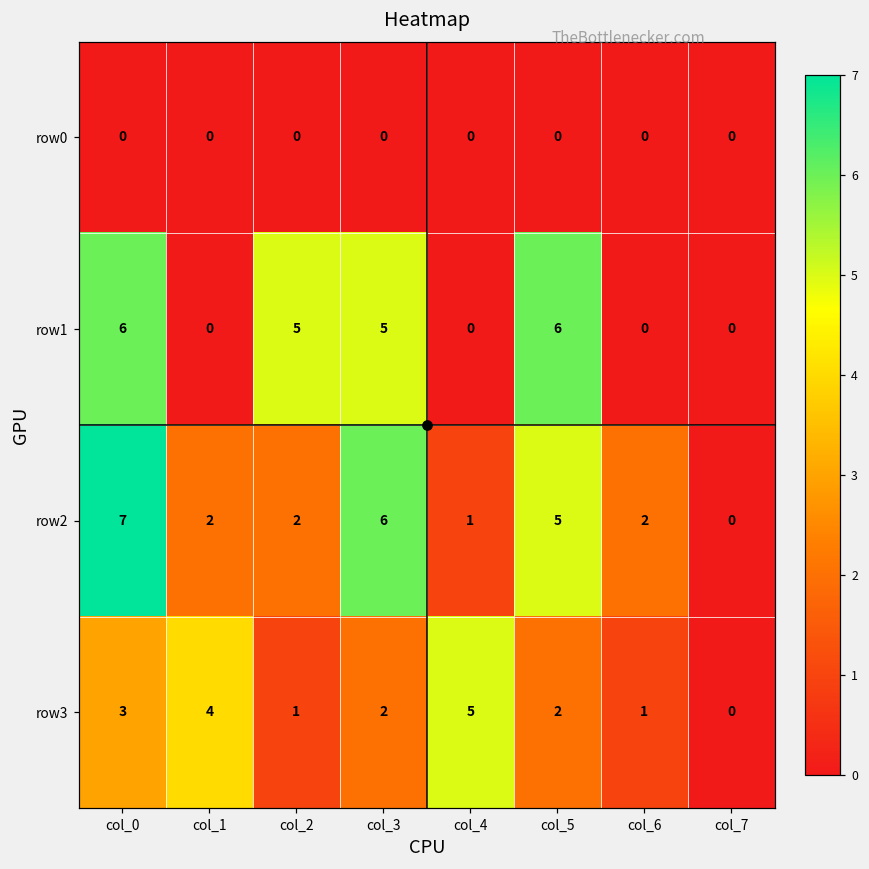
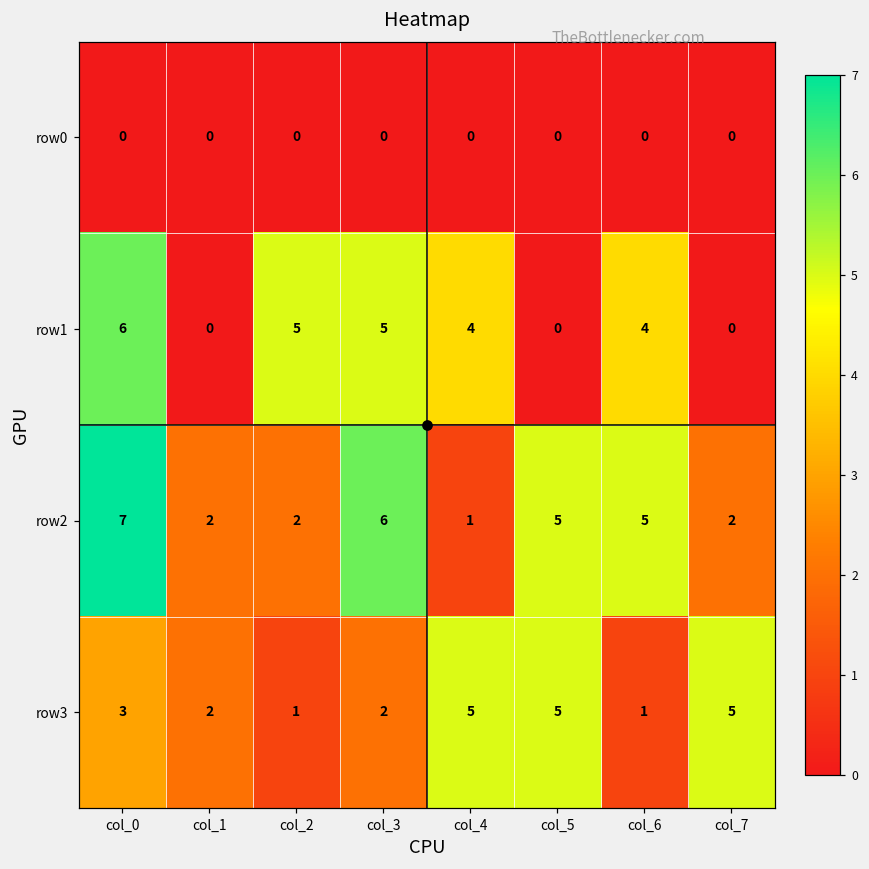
  {
    "row0": {
      "col_0": 0,
      "col_1": 0,
      "col_2": 0,
      "col_3": 0,
      "col_4": 0,
      "col_5": 0,
      "col_6": 0,
      "col_7": 0
    },
    "row1": {
      "col_0": 6,
      "col_1": 0,
      "col_2": 5,
      "col_3": 5,
-     "col_4": 0,
-     "col_5": 6,
-     "col_6": 0,
+     "col_4": 4,
+     "col_5": 0,
+     "col_6": 4,
      "col_7": 0
    },
    "row2": {
      "col_0": 7,
      "col_1": 2,
      "col_2": 2,
      "col_3": 6,
      "col_4": 1,
      "col_5": 5,
-     "col_6": 2,
-     "col_7": 0
+     "col_6": 5,
+     "col_7": 2
    },
    "row3": {
      "col_0": 3,
-     "col_1": 4,
+     "col_1": 2,
      "col_2": 1,
      "col_3": 2,
      "col_4": 5,
-     "col_5": 2,
+     "col_5": 5,
      "col_6": 1,
-     "col_7": 0
+     "col_7": 5
    }
  }
